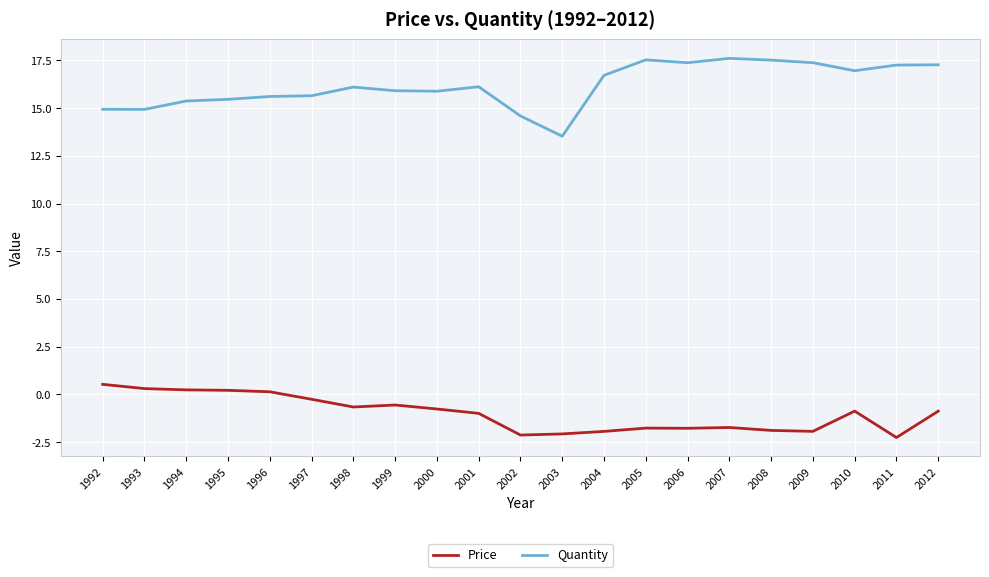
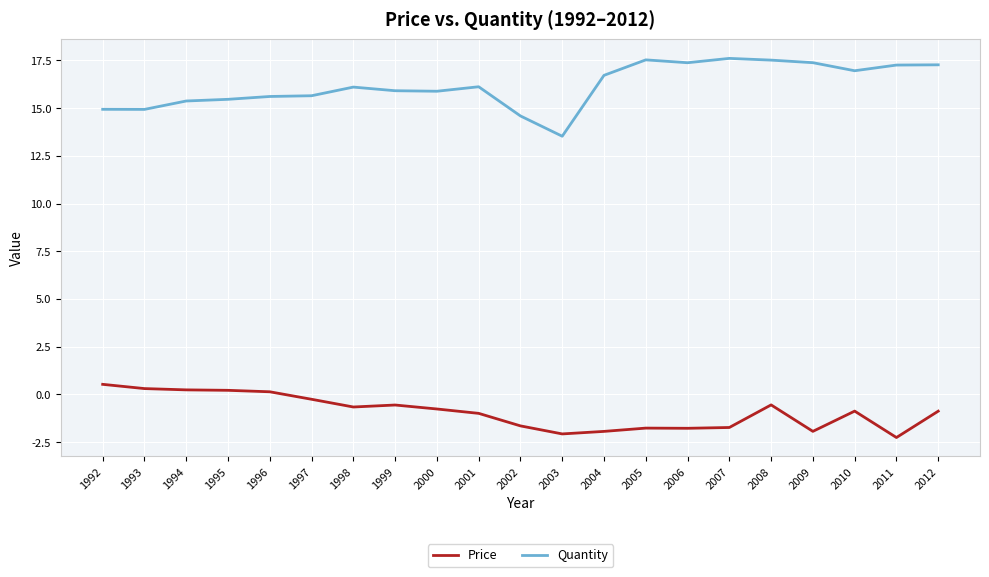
  {
    "Price": {
      "1992": 0.5,
      "1993": 0.3,
      "1994": 0.2,
      "1995": 0.2,
      "1996": 0.1,
      "1997": -0.3,
      "1998": -0.7,
      "1999": -0.6,
      "2000": -0.8,
      "2001": -1.0,
-     "2002": -2.1,
+     "2002": -1.6,
      "2003": -2.1,
      "2004": -1.9,
      "2005": -1.8,
      "2006": -1.8,
      "2007": -1.7,
-     "2008": -1.9,
+     "2008": -0.5,
      "2009": -1.9,
      "2010": -0.9,
      "2011": -2.3,
      "2012": -0.9
    },
    "Quantity": {
      "1992": 14.9,
      "1993": 14.9,
      "1994": 15.4,
      "1995": 15.5,
      "1996": 15.6,
      "1997": 15.6,
      "1998": 16.1,
      "1999": 15.9,
      "2000": 15.9,
      "2001": 16.1,
      "2002": 14.6,
      "2003": 13.5,
      "2004": 16.7,
      "2005": 17.5,
      "2006": 17.4,
      "2007": 17.6,
      "2008": 17.5,
      "2009": 17.4,
      "2010": 17.0,
      "2011": 17.3,
      "2012": 17.3
    }
  }
